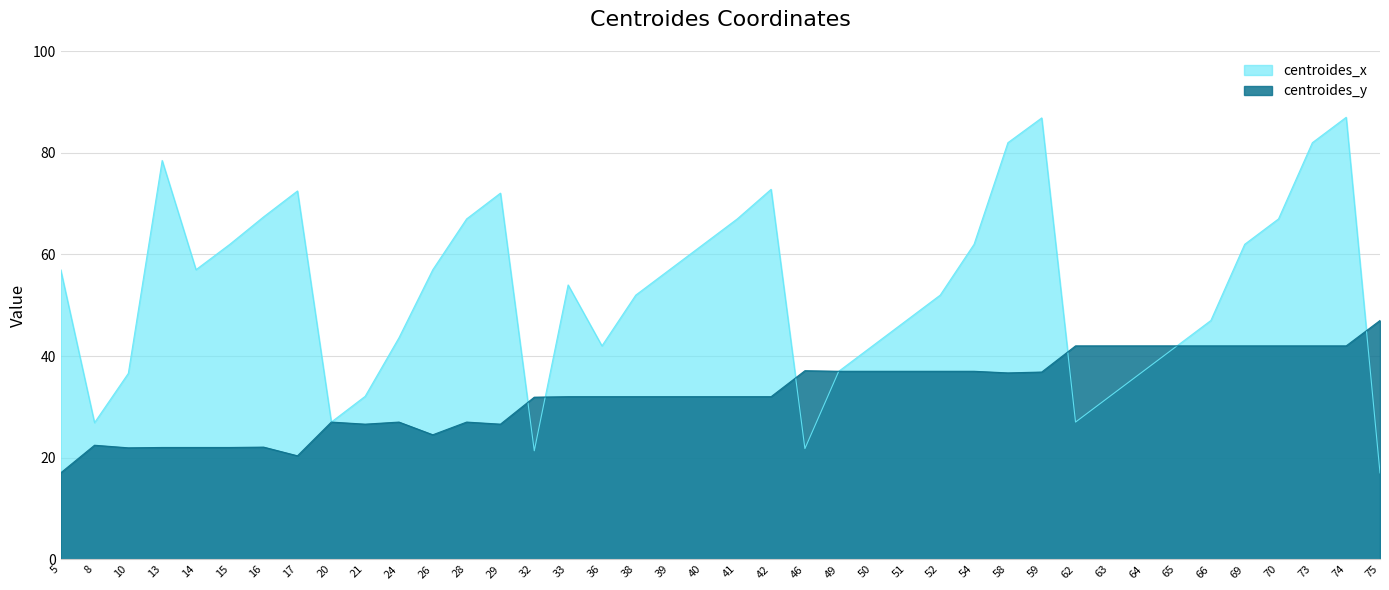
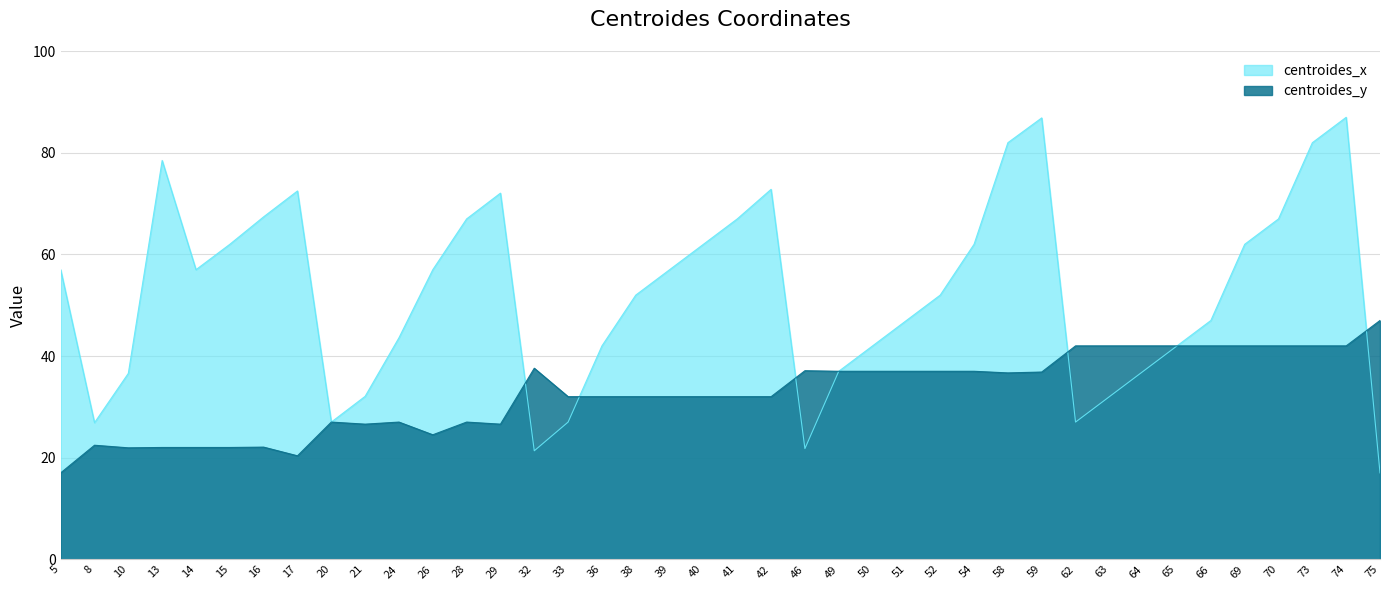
  {
    "centroides_x": {
      "5": 57,
      "8": 27,
      "10": 37,
      "13": 79,
      "14": 57,
      "15": 62,
      "16": 67,
      "17": 73,
      "21": 32,
      "24": 44,
      "26": 57,
      "28": 67,
      "29": 72,
      "32": 21,
-     "33": 54,
+     "33": 27,
      "36": 42,
      "38": 52,
      "39": 57,
      "40": 62,
      "41": 67,
      "42": 73,
      "46": 22,
      "50": 42,
      "51": 47,
      "52": 52,
      "54": 62,
      "58": 82,
      "59": 87,
      "62": 27,
      "63": 32,
      "64": 37,
      "66": 47,
      "69": 62,
      "70": 67,
      "73": 82,
      "74": 87,
      "75": 17
    },
    "centroides_y": {
      "5": 17,
      "8": 22,
      "10": 22,
      "13": 22,
      "14": 22,
      "15": 22,
      "16": 22,
      "17": 20,
      "21": 27,
      "24": 27,
      "26": 25,
      "28": 27,
      "29": 27,
-     "32": 32,
+     "32": 38,
      "33": 32,
      "36": 32,
      "38": 32,
      "39": 32,
      "40": 32,
      "41": 32,
      "42": 32,
      "46": 37,
      "50": 37,
      "51": 37,
      "52": 37,
      "54": 37,
      "58": 37,
      "59": 37,
      "62": 42,
      "63": 42,
      "64": 42,
      "66": 42,
      "69": 42,
      "70": 42,
      "73": 42,
      "74": 42,
      "75": 47
    }
  }
